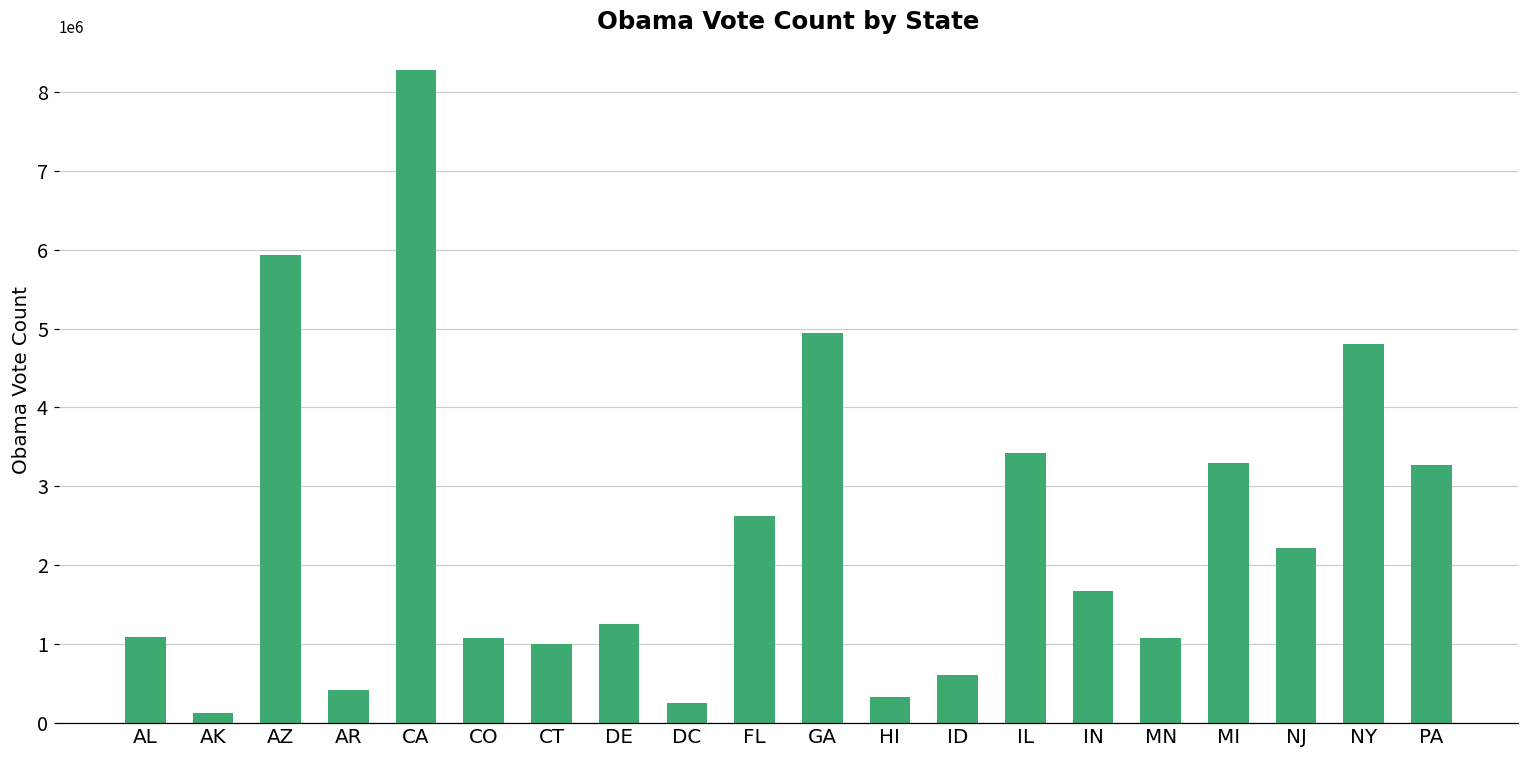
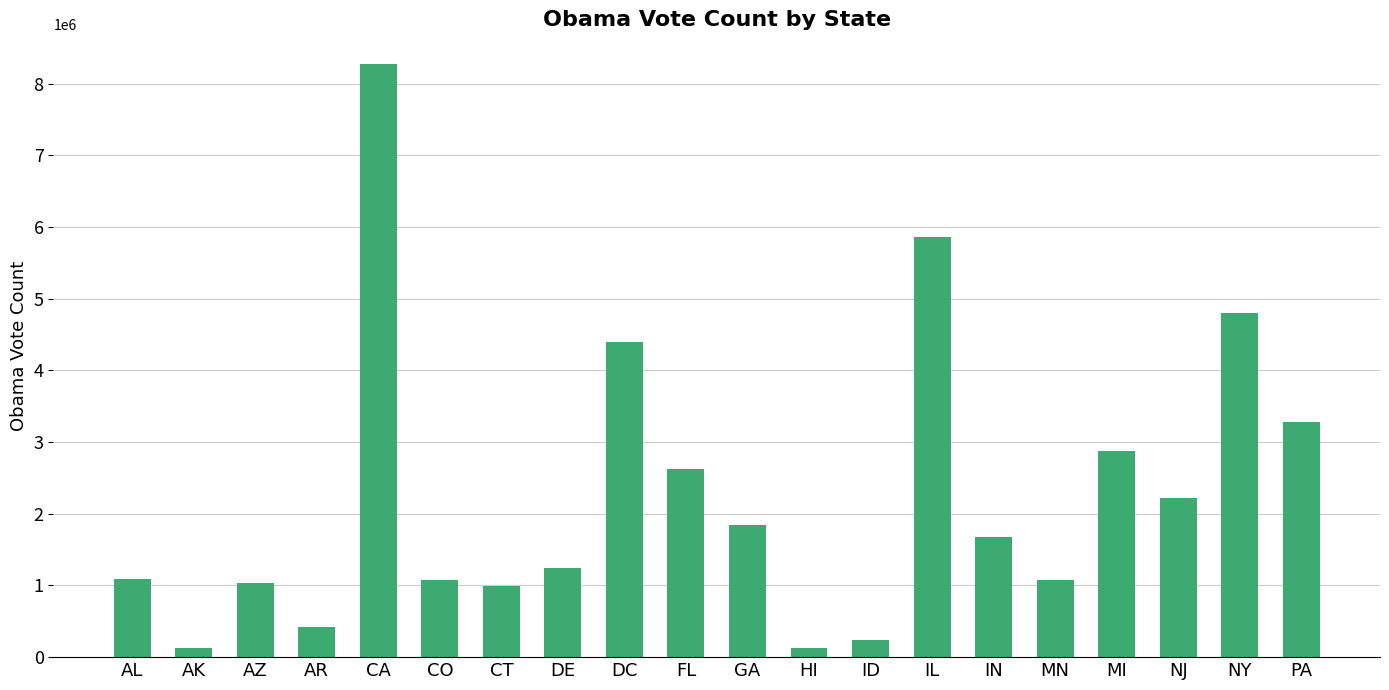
  {
    "AL": 1100000,
    "AK": 100000,
-   "AZ": 5900000,
+   "AZ": 1000000,
    "AR": 400000,
    "CA": 8300000,
    "CO": 1100000,
    "CT": 1000000,
    "DE": 1300000,
-   "DC": 200000,
+   "DC": 4400000,
    "FL": 2600000,
-   "GA": 4900000,
-   "HI": 300000,
-   "ID": 600000,
-   "IL": 3400000,
+   "GA": 1800000,
+   "HI": 100000,
+   "ID": 200000,
+   "IL": 5900000,
    "IN": 1700000,
    "MN": 1100000,
-   "MI": 3300000,
+   "MI": 2900000,
    "NJ": 2200000,
    "NY": 4800000,
    "PA": 3300000
  }
